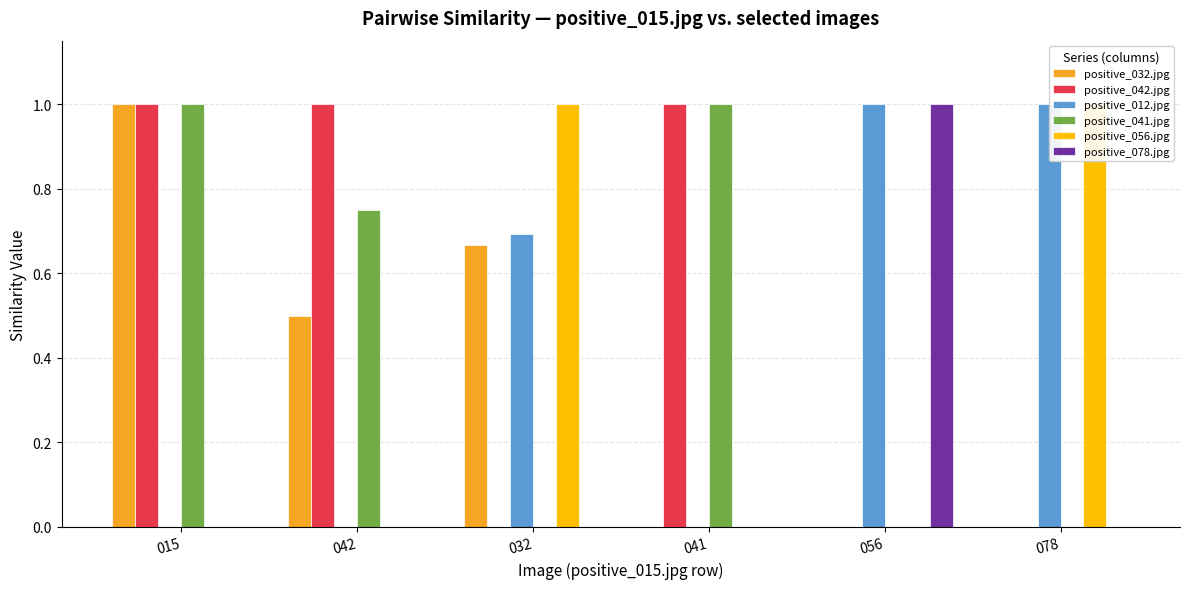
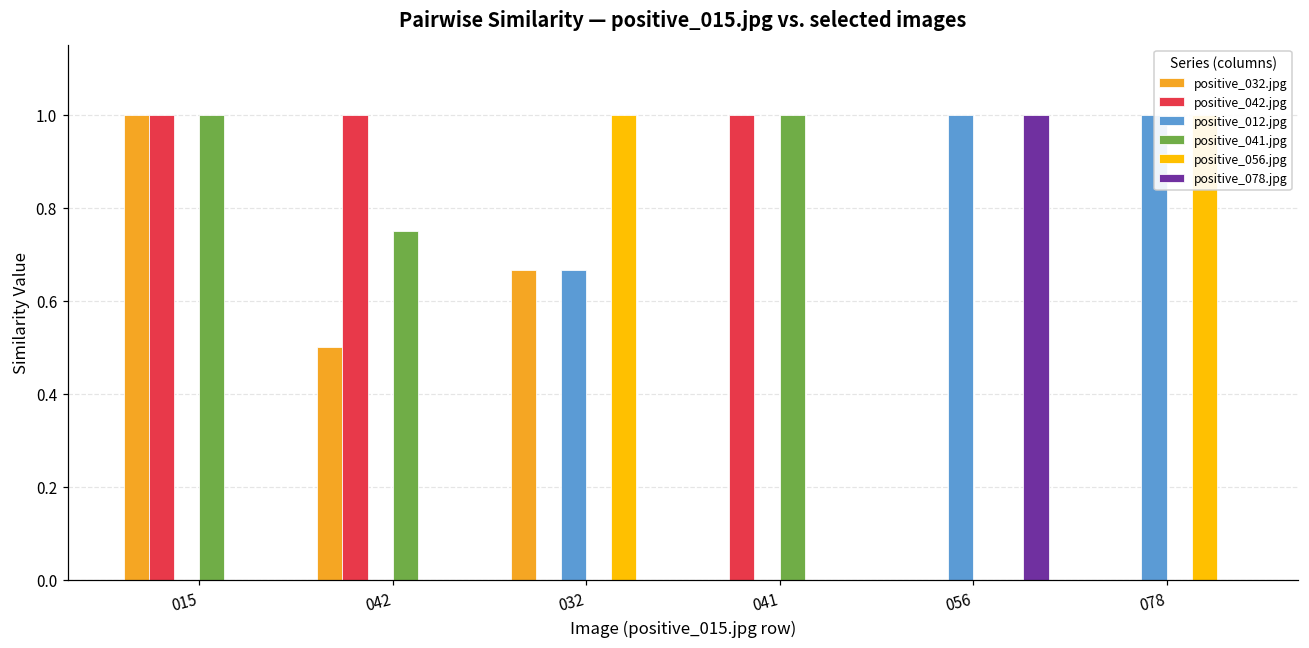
  {
    "positive_042.jpg": {
      "015": 1.00,
      "042": 1.00,
      "032": 0.00,
      "041": 1.00,
      "056": 0.00,
      "078": 0.00
    },
    "positive_012.jpg": {
      "015": 0.00,
      "042": 0.00,
-     "032": 0.69,
+     "032": 0.67,
      "041": 0.00,
      "056": 1.00
    },
    "positive_041.jpg": {
      "015": 1.00,
      "042": 0.75,
      "032": 0.00,
      "041": 1.00,
      "056": 0.00,
      "078": 0.00
    },
    "positive_078.jpg": {
      "015": 0.00,
      "042": 0.00,
      "032": 0.00,
      "041": 0.00,
      "056": 1.00,
      "078": 0.00
    }
  }
